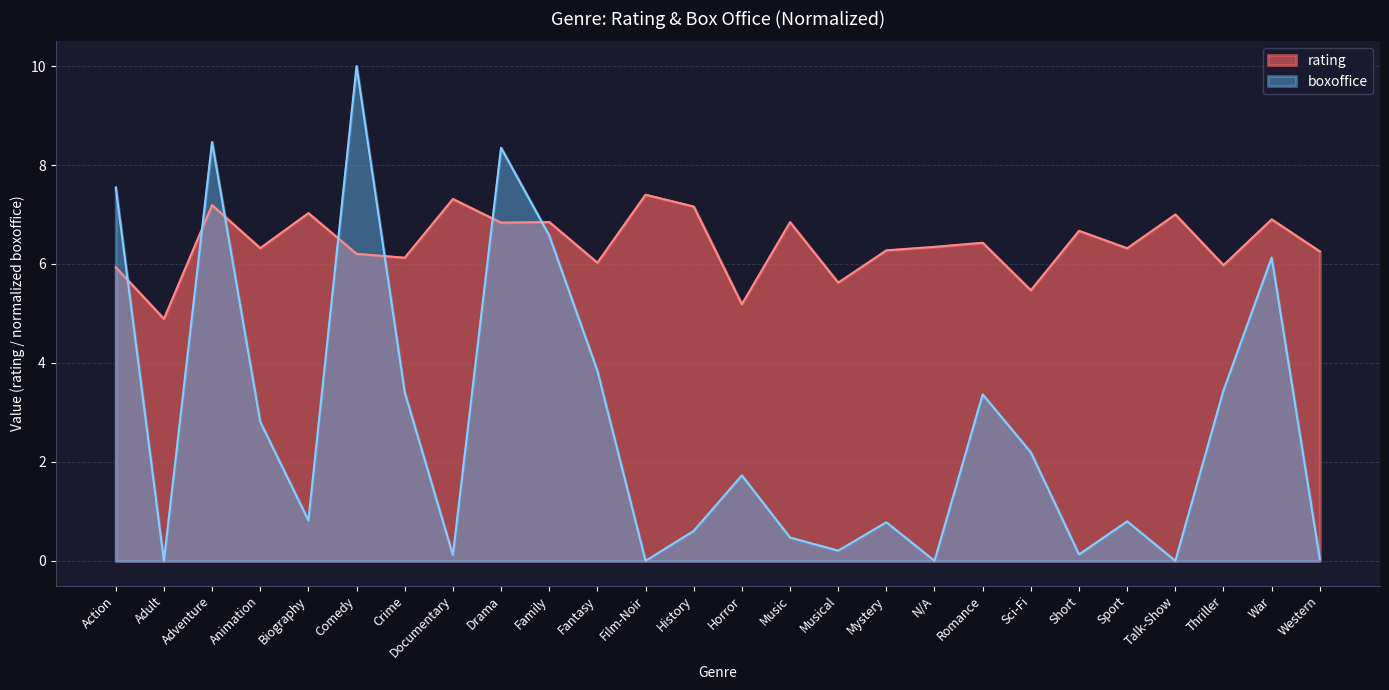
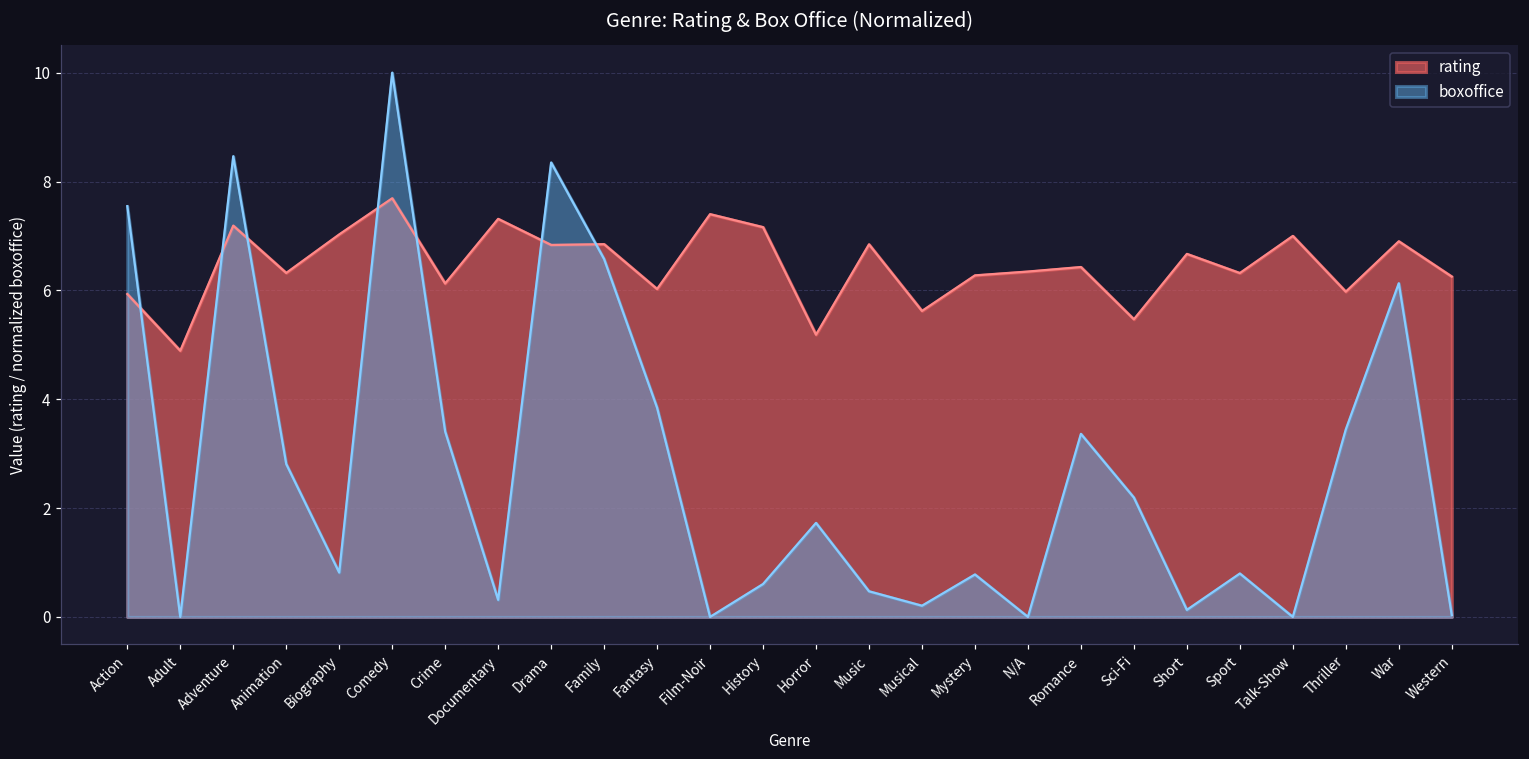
  {
    "rating": {
      "Action": 5.9,
      "Adult": 4.9,
      "Adventure": 7.2,
      "Animation": 6.3,
      "Biography": 7.0,
-     "Comedy": 6.2,
+     "Comedy": 7.7,
      "Crime": 6.1,
      "Documentary": 7.3,
      "Drama": 6.8,
      "Family": 6.8,
      "Fantasy": 6.0,
      "Film-Noir": 7.4,
      "History": 7.2,
      "Horror": 5.2,
      "Music": 6.8,
      "Musical": 5.6,
      "Mystery": 6.3,
      "N/A": 6.3,
      "Romance": 6.4,
      "Sci-Fi": 5.5,
      "Short": 6.7,
      "Sport": 6.3,
      "Talk-Show": 7.0,
      "Thriller": 6.0,
      "War": 6.9,
      "Western": 6.3
    },
    "boxoffice": {
      "Action": 7.5,
      "Adult": 0.0,
      "Adventure": 8.5,
      "Animation": 2.8,
      "Biography": 0.8,
      "Comedy": 10.0,
      "Crime": 3.4,
-     "Documentary": 0.1,
+     "Documentary": 0.3,
      "Drama": 8.3,
      "Family": 6.6,
      "Fantasy": 3.8,
      "Film-Noir": 0.0,
      "History": 0.6,
      "Horror": 1.7,
      "Music": 0.5,
      "Musical": 0.2,
      "Mystery": 0.8,
      "N/A": 0.0,
      "Romance": 3.4,
      "Sci-Fi": 2.2,
      "Short": 0.1,
      "Sport": 0.8,
      "Talk-Show": 0.0,
      "Thriller": 3.4,
      "War": 6.1,
      "Western": 0.0
    }
  }
